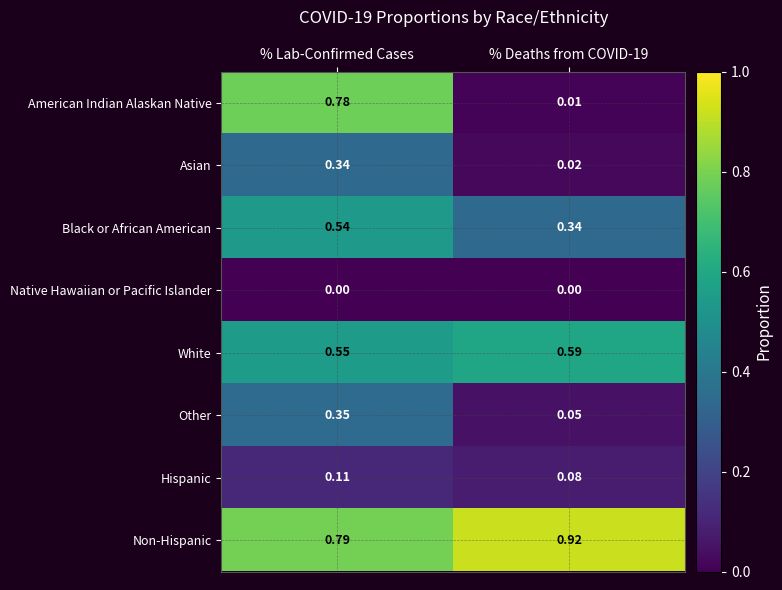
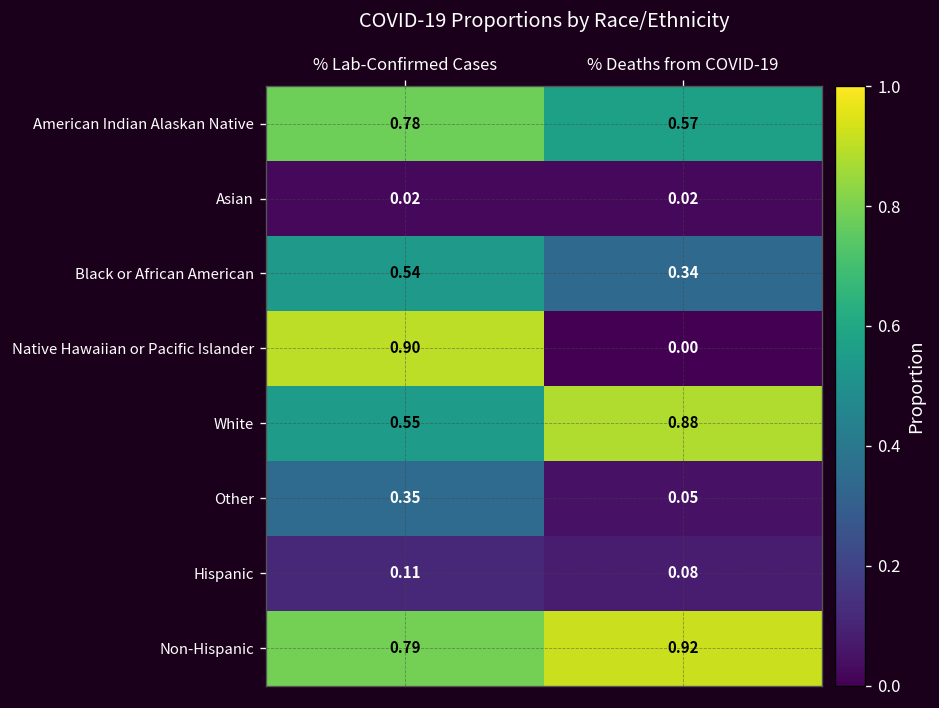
  {
    "American Indian Alaskan Native": {
      "% Lab-Confirmed Cases": 0.78,
-     "% Deaths from COVID-19": 0.01
+     "% Deaths from COVID-19": 0.57
    },
    "Asian": {
-     "% Lab-Confirmed Cases": 0.34,
+     "% Lab-Confirmed Cases": 0.02,
      "% Deaths from COVID-19": 0.02
    },
    "Black or African American": {
      "% Lab-Confirmed Cases": 0.54,
      "% Deaths from COVID-19": 0.34
    },
    "Native Hawaiian or Pacific Islander": {
-     "% Lab-Confirmed Cases": 0.00,
+     "% Lab-Confirmed Cases": 0.90,
      "% Deaths from COVID-19": 0.00
    },
    "White": {
      "% Lab-Confirmed Cases": 0.55,
-     "% Deaths from COVID-19": 0.59
+     "% Deaths from COVID-19": 0.88
    },
    "Other": {
      "% Lab-Confirmed Cases": 0.35,
      "% Deaths from COVID-19": 0.05
    },
    "Hispanic": {
      "% Lab-Confirmed Cases": 0.11,
      "% Deaths from COVID-19": 0.08
    },
    "Non-Hispanic": {
      "% Lab-Confirmed Cases": 0.79,
      "% Deaths from COVID-19": 0.92
    }
  }
